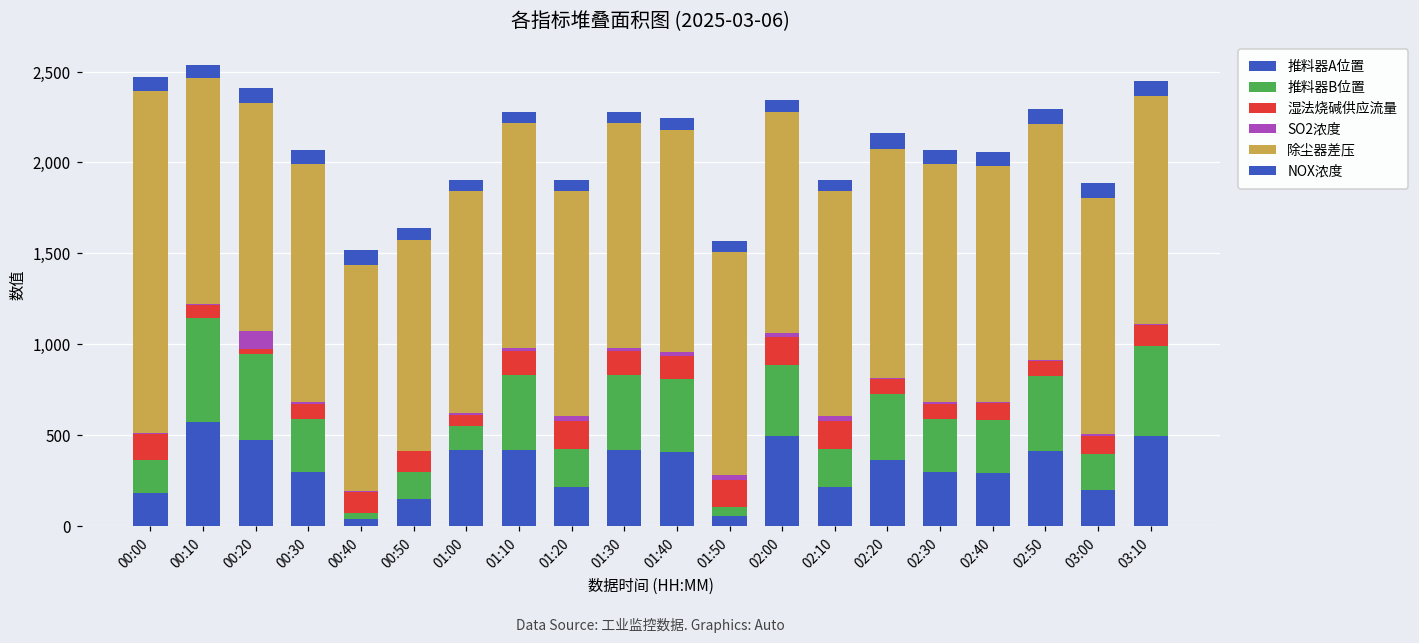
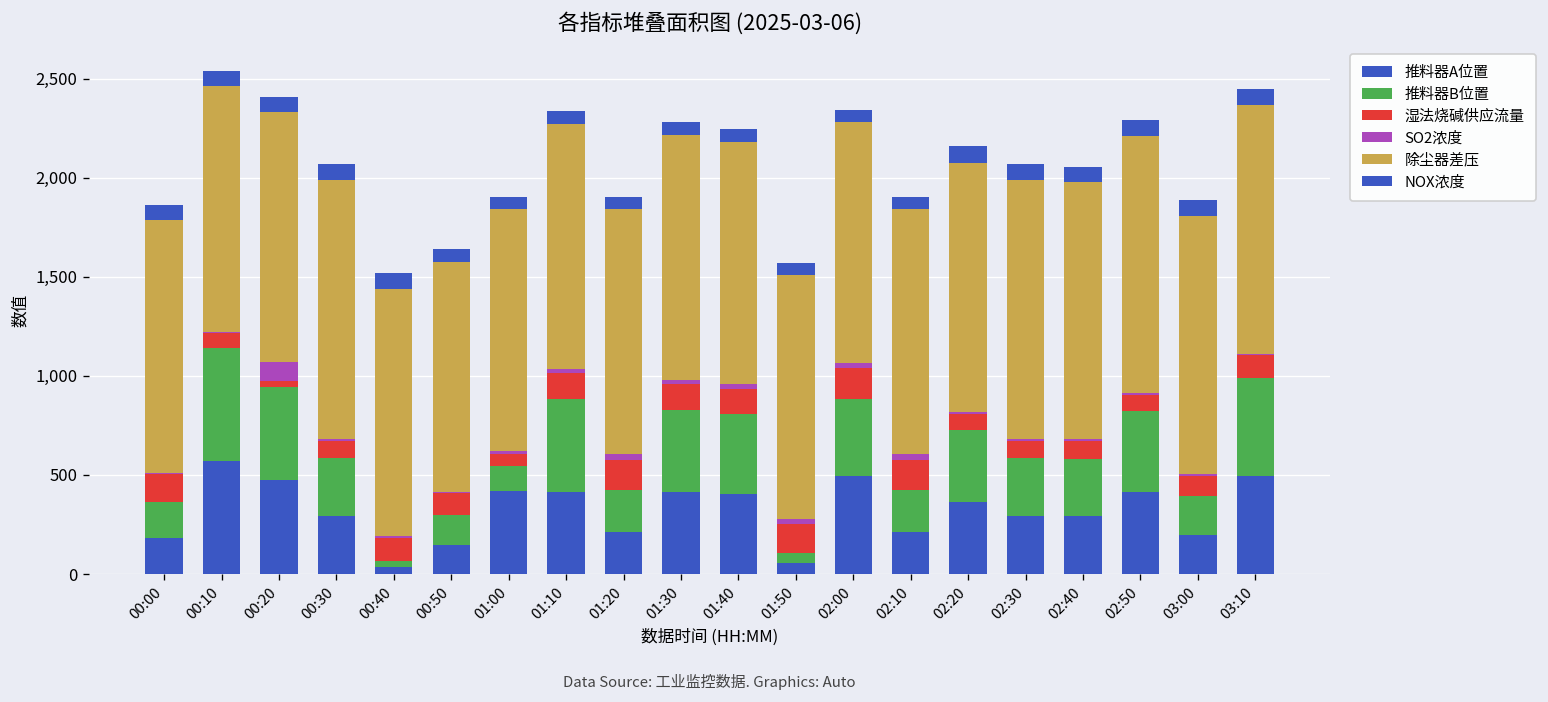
  {
    "推料器B位置": {
      "00:00": "180",
      "00:10": "570",
      "00:20": "470",
      "00:30": "290",
      "00:40": "30",
      "00:50": "150",
      "01:00": "130",
-     "01:10": "410",
+     "01:10": "470",
      "01:20": "210",
      "01:30": "410",
      "01:40": "400",
      "01:50": "50",
      "02:00": "390",
      "02:10": "210",
      "02:20": "360",
      "02:30": "290",
      "02:40": "290",
      "02:50": "410",
      "03:00": "200",
      "03:10": "490"
    },
    "湿法烧碱供应流量": {
      "00:00": "140",
      "00:10": "80",
      "00:20": "30",
      "00:30": "80",
      "00:40": "120",
      "00:50": "110",
      "01:00": "60",
      "01:10": "130",
      "01:20": "150",
      "01:30": "130",
      "01:40": "130",
      "01:50": "150",
      "02:00": "150",
      "02:10": "150",
      "02:20": "80",
      "02:30": "80",
      "02:40": "90",
      "02:50": "80",
      "03:00": "100",
      "03:10": "120"
    },
    "SO2浓度": {
      "00:20": "100",
      "01:10": "20",
      "01:20": "30",
      "01:30": "20",
      "01:40": "20",
      "01:50": "30",
      "02:00": "20",
      "02:10": "30"
    },
    "除尘器差压": {
-     "00:00": "1,880",
+     "00:00": "1,280",
      "00:10": "1,250",
      "00:20": "1,260",
      "00:30": "1,310",
      "00:40": "1,240",
      "00:50": "1,160",
      "01:00": "1,220",
      "01:10": "1,240",
      "01:20": "1,240",
      "01:30": "1,240",
      "01:40": "1,220",
      "01:50": "1,230",
      "02:00": "1,220",
      "02:10": "1,240",
      "02:20": "1,260",
      "02:30": "1,310",
      "02:40": "1,300",
      "02:50": "1,300",
      "03:00": "1,300",
      "03:10": "1,250"
    }
  }
